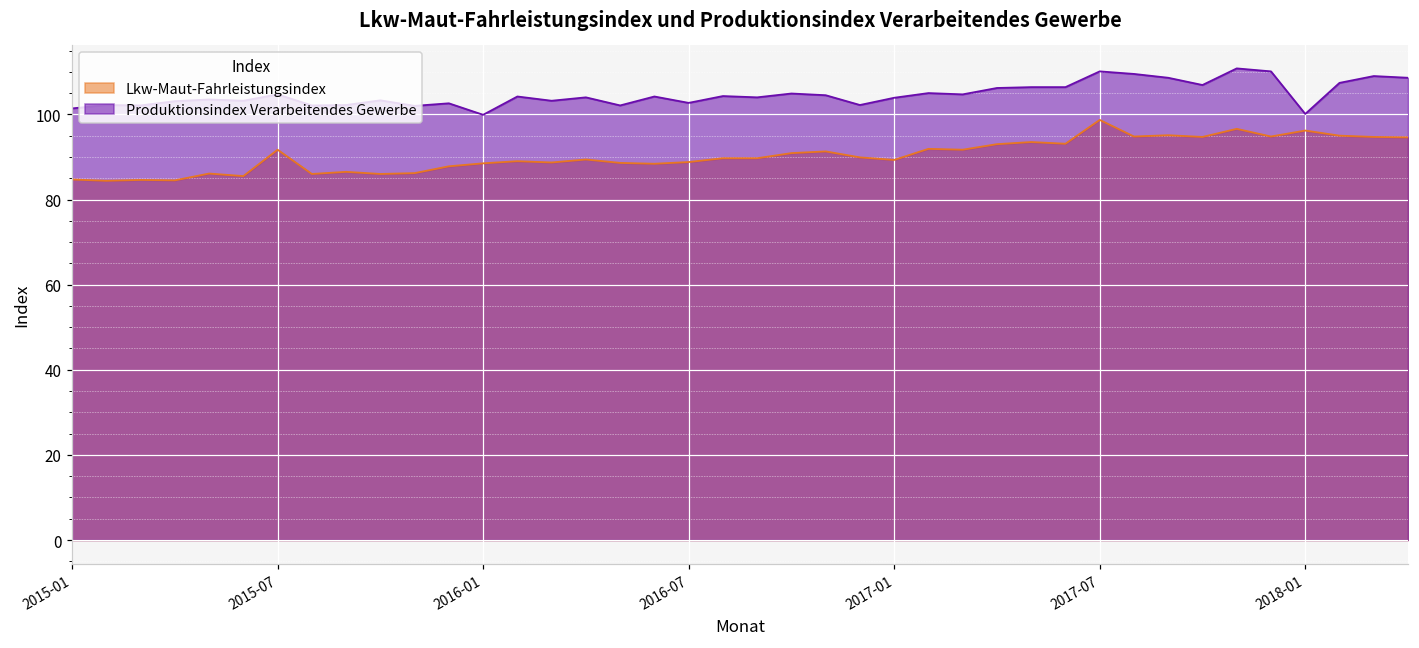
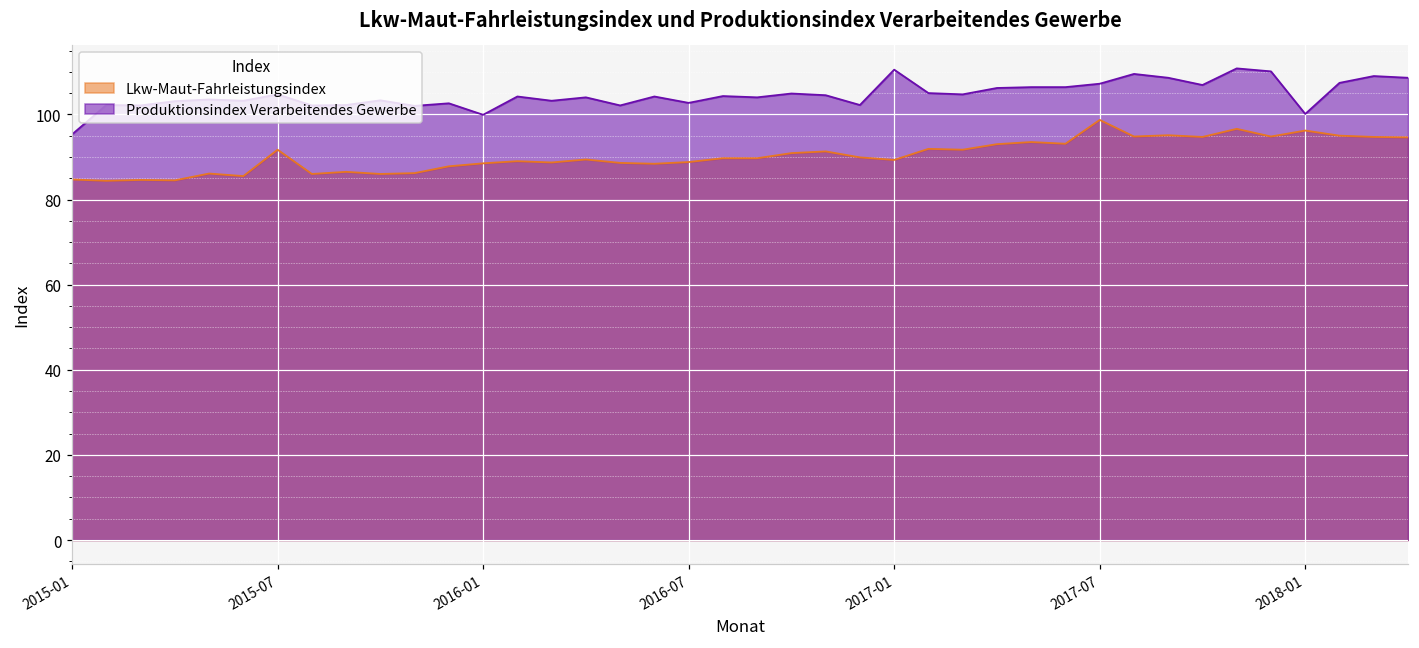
  {
    "Lkw-Maut-Fahrleistungsindex": {
      "2015-01": 85,
      "2015-07": 92,
      "2016-01": 89,
      "2016-07": 89,
      "2017-01": 89,
      "2017-07": 99,
      "2018-01": 96
    },
    "Produktionsindex Verarbeitendes Gewerbe": {
-     "2015-01": 101,
+     "2015-01": 95,
      "2016-01": 100,
      "2016-07": 103,
-     "2017-01": 104,
-     "2017-07": 110,
+     "2017-01": 111,
+     "2017-07": 107,
      "2018-01": 100
    }
  }
